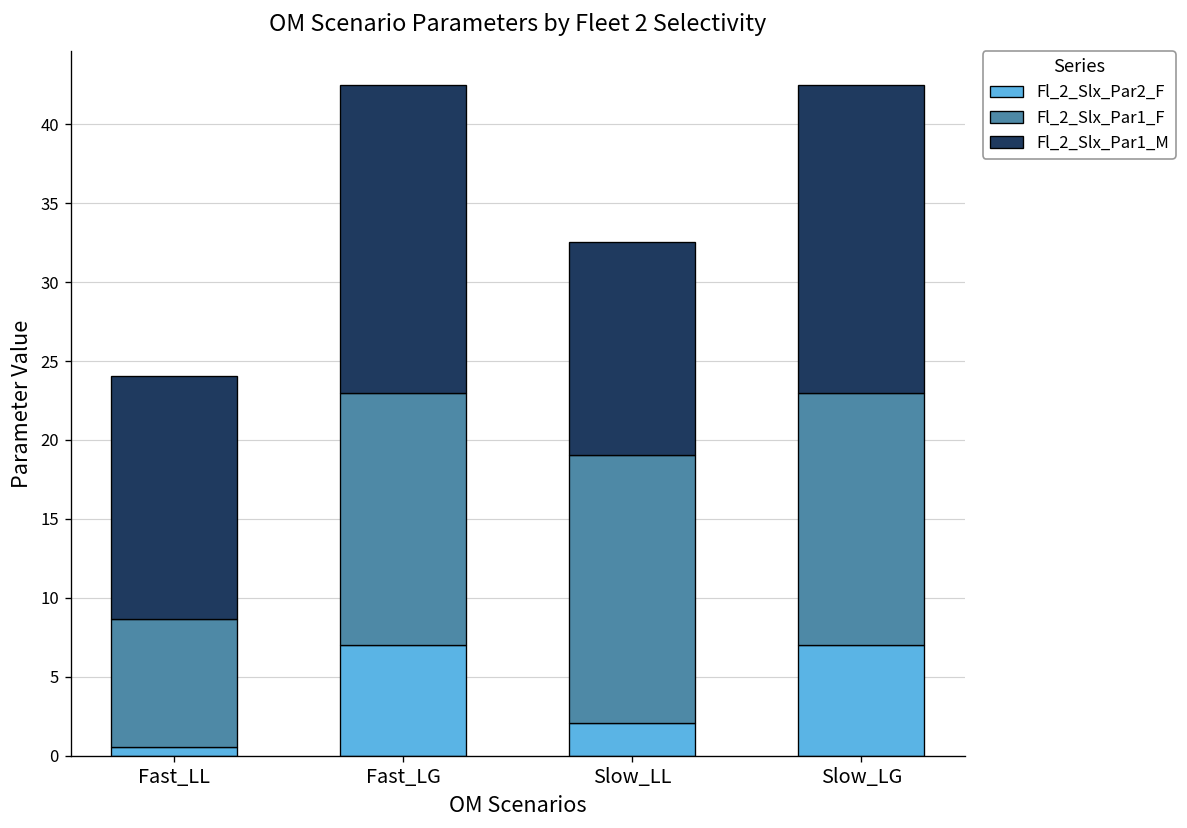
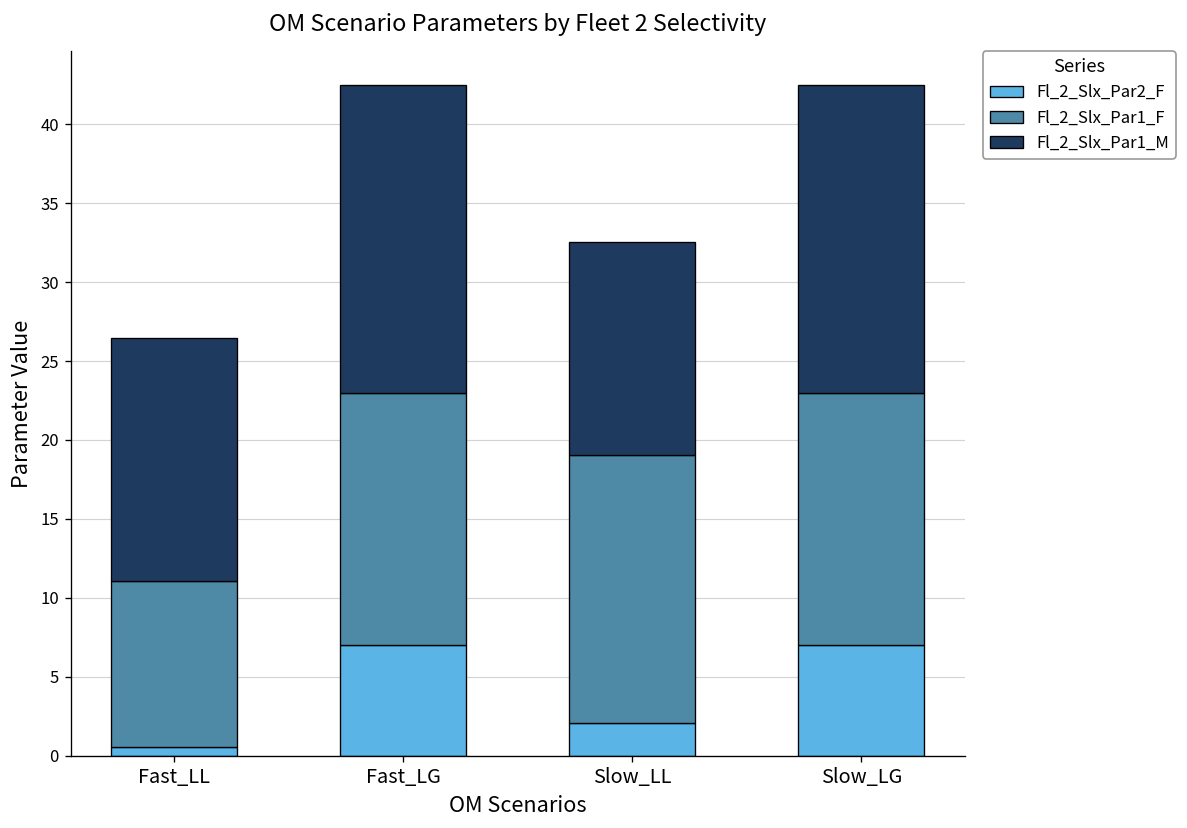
  {
    "Fl_2_Slx_Par2_F": {
      "Fast_LL": 0.6,
      "Fast_LG": 7.0,
      "Slow_LL": 2.1,
      "Slow_LG": 7.0
    },
    "Fl_2_Slx_Par1_F": {
-     "Fast_LL": 8.1,
+     "Fast_LL": 10.5,
      "Fast_LG": 16.0,
      "Slow_LL": 17.0,
      "Slow_LG": 16.0
    },
    "Fl_2_Slx_Par1_M": {
      "Fast_LL": 15.4,
      "Fast_LG": 19.5,
      "Slow_LL": 13.5,
      "Slow_LG": 19.5
    }
  }
